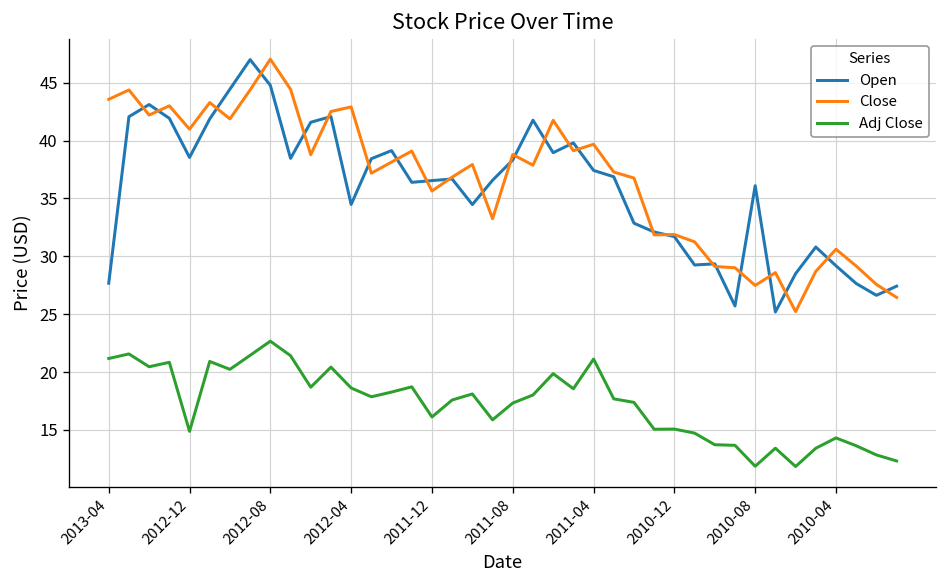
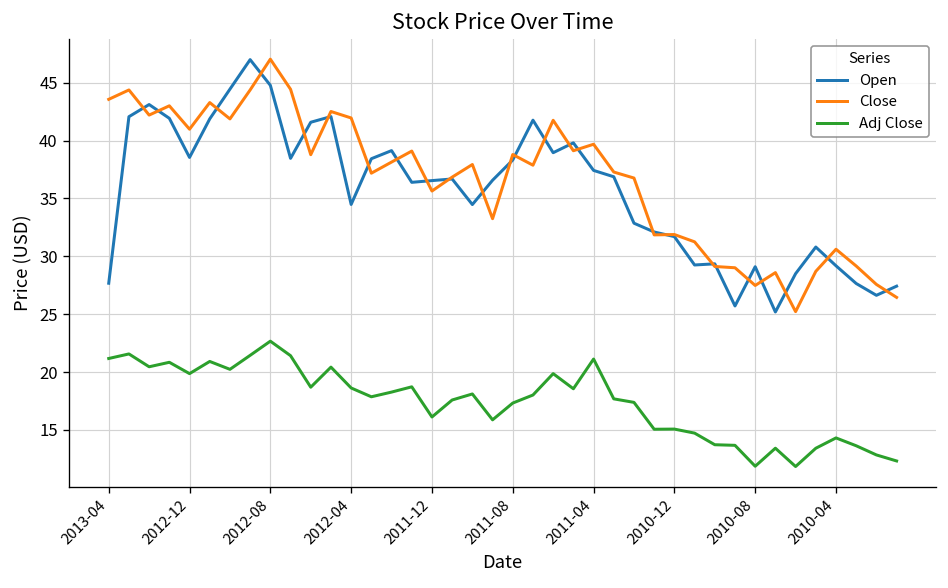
  {
    "Open": {
      "2013-04": 28,
      "2012-12": 39,
      "2012-08": 45,
      "2012-04": 34,
      "2011-12": 37,
      "2011-08": 38,
      "2011-04": 37,
-     "2010-08": 36,
+     "2010-08": 29,
      "2010-04": 29
    },
    "Close": {
      "2013-04": 44,
      "2012-12": 41,
      "2012-08": 47,
-     "2012-04": 43,
+     "2012-04": 42,
      "2011-12": 36,
      "2011-08": 39,
      "2011-04": 40,
      "2010-08": 27,
      "2010-04": 31
    },
    "Adj Close": {
      "2013-04": 21,
-     "2012-12": 15,
+     "2012-12": 20,
      "2012-08": 23,
      "2012-04": 19,
      "2011-12": 16,
      "2011-08": 17,
      "2011-04": 21,
      "2010-12": 15,
      "2010-08": 12,
      "2010-04": 14
    }
  }
